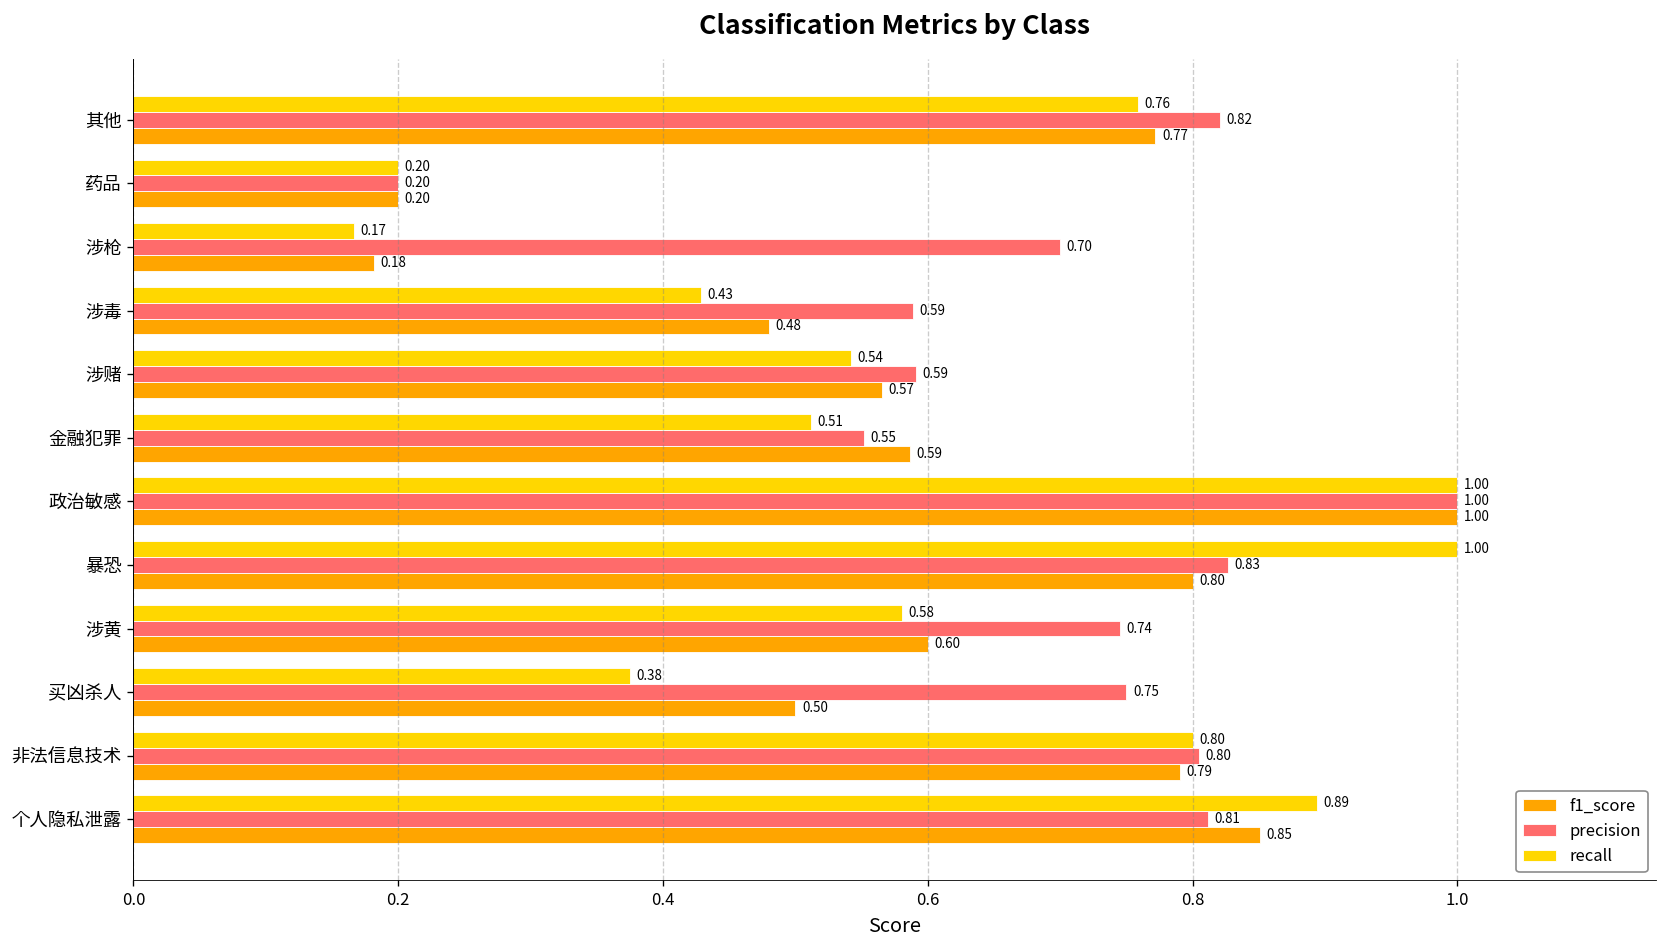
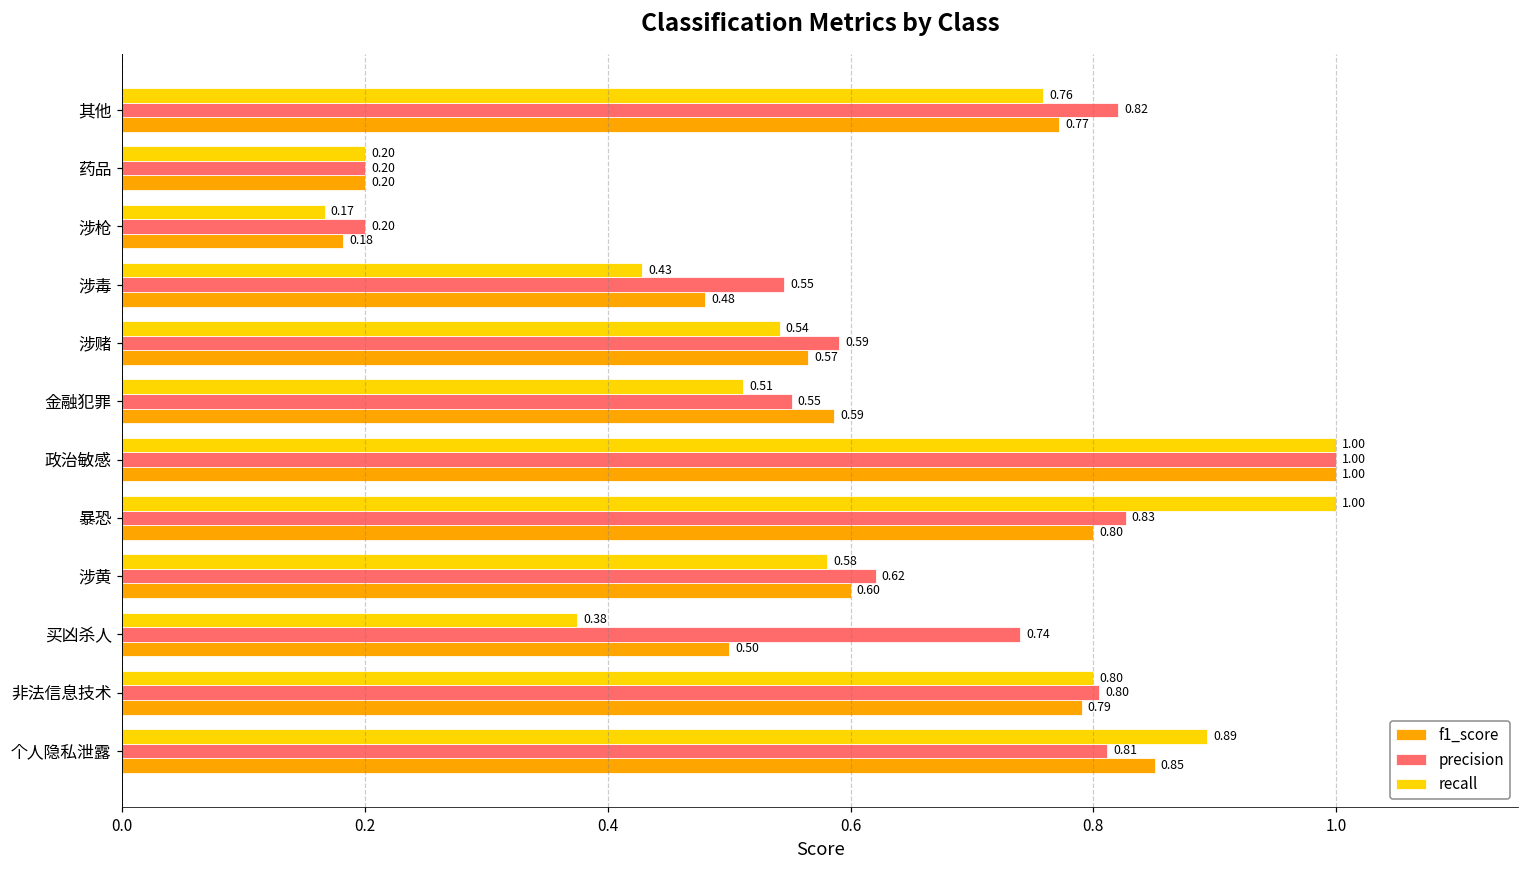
  {
    "precision": {
      "其他": 0.82,
      "药品": 0.20,
-     "涉枪": 0.70,
-     "涉毒": 0.59,
+     "涉枪": 0.20,
+     "涉毒": 0.55,
      "涉赌": 0.59,
      "金融犯罪": 0.55,
      "政治敏感": 1.00,
      "暴恐": 0.83,
-     "涉黄": 0.74,
-     "买凶杀人": 0.75,
+     "涉黄": 0.62,
+     "买凶杀人": 0.74,
      "非法信息技术": 0.80,
      "个人隐私泄露": 0.81
    }
  }
